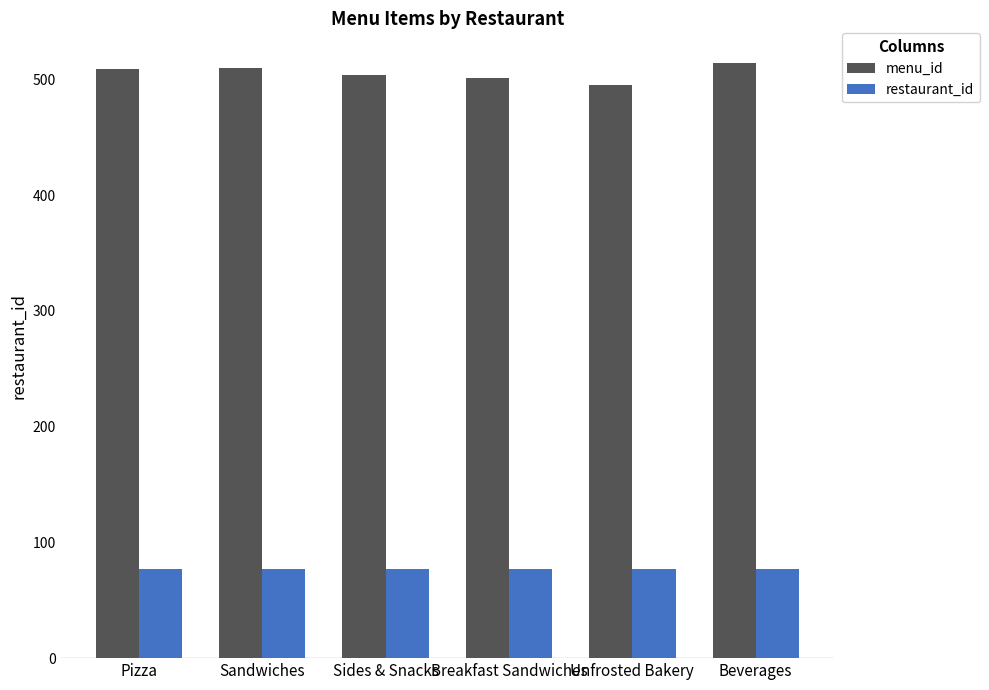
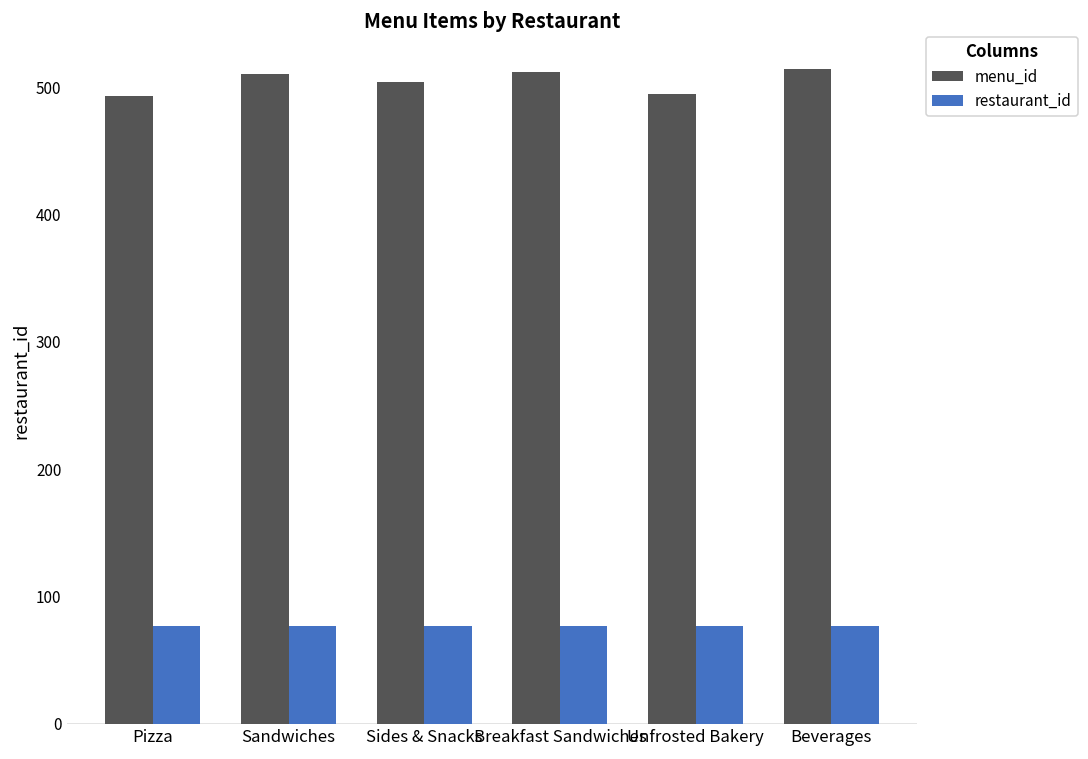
  {
    "menu_id": {
-     "Pizza": 509,
+     "Pizza": 493,
      "Sandwiches": 510,
      "Sides & Snacks": 504,
-     "Breakfast Sandwiches": 501,
+     "Breakfast Sandwiches": 512,
      "Unfrosted Bakery": 495,
      "Beverages": 514
    },
    "restaurant_id": {
      "Pizza": 77,
      "Sandwiches": 77,
      "Sides & Snacks": 77,
      "Breakfast Sandwiches": 77,
      "Unfrosted Bakery": 77,
      "Beverages": 77
    }
  }
